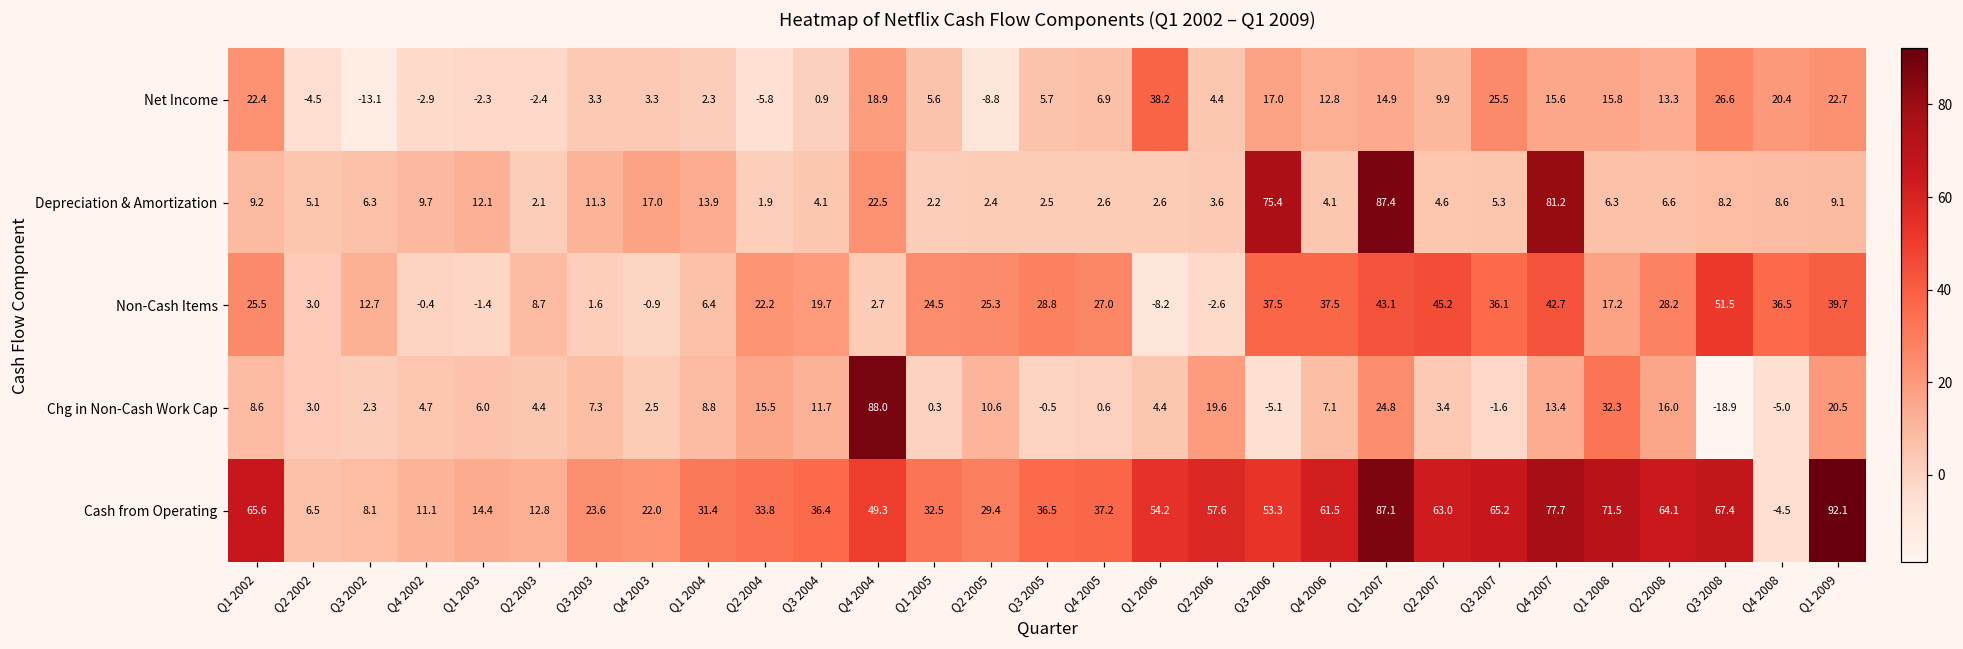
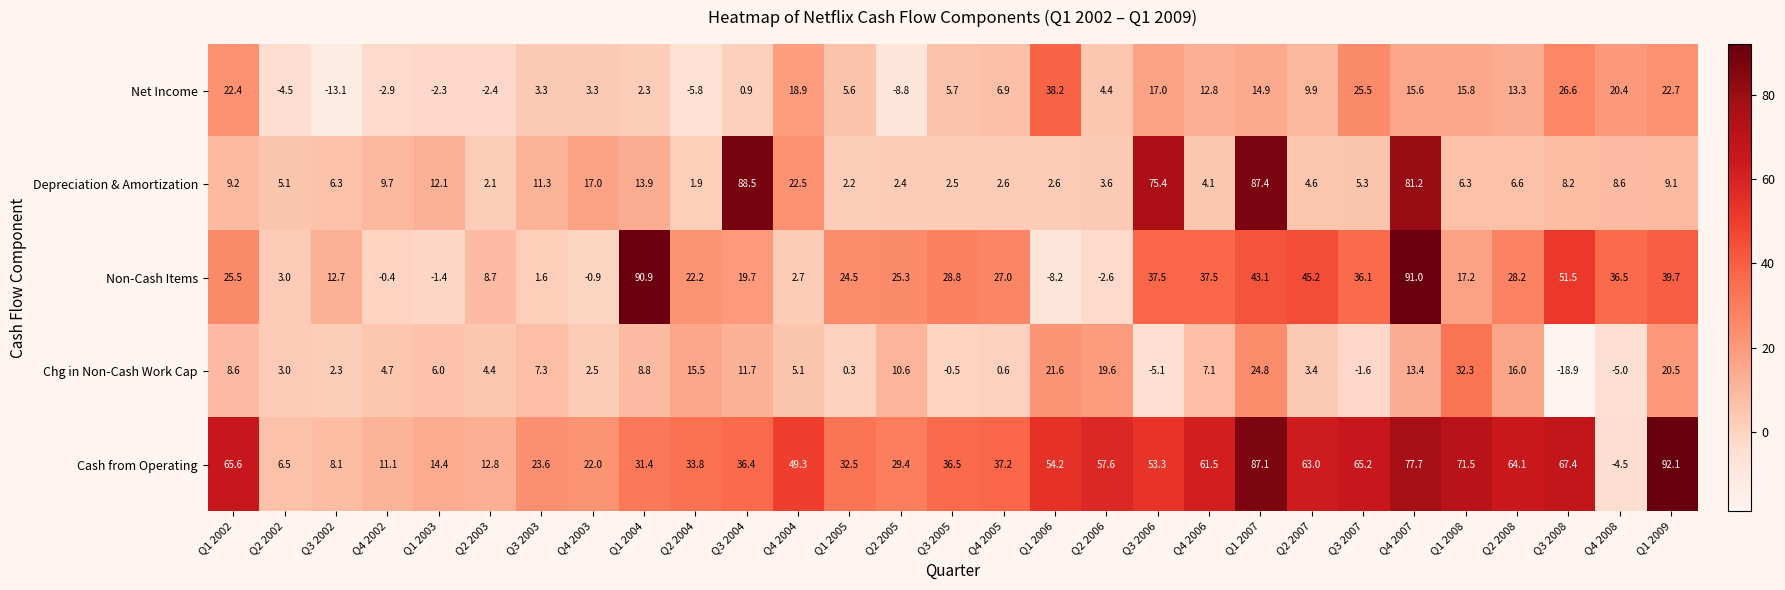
  {
    "Net Income": {
      "Q1 2002": 22.4,
      "Q2 2002": -4.5,
      "Q3 2002": -13.1,
      "Q4 2002": -2.9,
      "Q1 2003": -2.3,
      "Q2 2003": -2.4,
      "Q3 2003": 3.3,
      "Q4 2003": 3.3,
      "Q1 2004": 2.3,
      "Q2 2004": -5.8,
      "Q3 2004": 0.9,
      "Q4 2004": 18.9,
      "Q1 2005": 5.6,
      "Q2 2005": -8.8,
      "Q3 2005": 5.7,
      "Q4 2005": 6.9,
      "Q1 2006": 38.2,
      "Q2 2006": 4.4,
      "Q3 2006": 17.0,
      "Q4 2006": 12.8,
      "Q1 2007": 14.9,
      "Q2 2007": 9.9,
      "Q3 2007": 25.5,
      "Q4 2007": 15.6,
      "Q1 2008": 15.8,
      "Q2 2008": 13.3,
      "Q3 2008": 26.6,
      "Q4 2008": 20.4,
      "Q1 2009": 22.7
    },
    "Depreciation & Amortization": {
      "Q1 2002": 9.2,
      "Q2 2002": 5.1,
      "Q3 2002": 6.3,
      "Q4 2002": 9.7,
      "Q1 2003": 12.1,
      "Q2 2003": 2.1,
      "Q3 2003": 11.3,
      "Q4 2003": 17.0,
      "Q1 2004": 13.9,
      "Q2 2004": 1.9,
-     "Q3 2004": 4.1,
+     "Q3 2004": 88.5,
      "Q4 2004": 22.5,
      "Q1 2005": 2.2,
      "Q2 2005": 2.4,
      "Q3 2005": 2.5,
      "Q4 2005": 2.6,
      "Q1 2006": 2.6,
      "Q2 2006": 3.6,
      "Q3 2006": 75.4,
      "Q4 2006": 4.1,
      "Q1 2007": 87.4,
      "Q2 2007": 4.6,
      "Q3 2007": 5.3,
      "Q4 2007": 81.2,
      "Q1 2008": 6.3,
      "Q2 2008": 6.6,
      "Q3 2008": 8.2,
      "Q4 2008": 8.6,
      "Q1 2009": 9.1
    },
    "Non-Cash Items": {
      "Q1 2002": 25.5,
      "Q2 2002": 3.0,
      "Q3 2002": 12.7,
      "Q4 2002": -0.4,
      "Q1 2003": -1.4,
      "Q2 2003": 8.7,
      "Q3 2003": 1.6,
      "Q4 2003": -0.9,
-     "Q1 2004": 6.4,
+     "Q1 2004": 90.9,
      "Q2 2004": 22.2,
      "Q3 2004": 19.7,
      "Q4 2004": 2.7,
      "Q1 2005": 24.5,
      "Q2 2005": 25.3,
      "Q3 2005": 28.8,
      "Q4 2005": 27.0,
      "Q1 2006": -8.2,
      "Q2 2006": -2.6,
      "Q3 2006": 37.5,
      "Q4 2006": 37.5,
      "Q1 2007": 43.1,
      "Q2 2007": 45.2,
      "Q3 2007": 36.1,
-     "Q4 2007": 42.7,
+     "Q4 2007": 91.0,
      "Q1 2008": 17.2,
      "Q2 2008": 28.2,
      "Q3 2008": 51.5,
      "Q4 2008": 36.5,
      "Q1 2009": 39.7
    },
    "Chg in Non-Cash Work Cap": {
      "Q1 2002": 8.6,
      "Q2 2002": 3.0,
      "Q3 2002": 2.3,
      "Q4 2002": 4.7,
      "Q1 2003": 6.0,
      "Q2 2003": 4.4,
      "Q3 2003": 7.3,
      "Q4 2003": 2.5,
      "Q1 2004": 8.8,
      "Q2 2004": 15.5,
      "Q3 2004": 11.7,
-     "Q4 2004": 88.0,
+     "Q4 2004": 5.1,
      "Q1 2005": 0.3,
      "Q2 2005": 10.6,
      "Q3 2005": -0.5,
      "Q4 2005": 0.6,
-     "Q1 2006": 4.4,
+     "Q1 2006": 21.6,
      "Q2 2006": 19.6,
      "Q3 2006": -5.1,
      "Q4 2006": 7.1,
      "Q1 2007": 24.8,
      "Q2 2007": 3.4,
      "Q3 2007": -1.6,
      "Q4 2007": 13.4,
      "Q1 2008": 32.3,
      "Q2 2008": 16.0,
      "Q3 2008": -18.9,
      "Q4 2008": -5.0,
      "Q1 2009": 20.5
    },
    "Cash from Operating": {
      "Q1 2002": 65.6,
      "Q2 2002": 6.5,
      "Q3 2002": 8.1,
      "Q4 2002": 11.1,
      "Q1 2003": 14.4,
      "Q2 2003": 12.8,
      "Q3 2003": 23.6,
      "Q4 2003": 22.0,
      "Q1 2004": 31.4,
      "Q2 2004": 33.8,
      "Q3 2004": 36.4,
      "Q4 2004": 49.3,
      "Q1 2005": 32.5,
      "Q2 2005": 29.4,
      "Q3 2005": 36.5,
      "Q4 2005": 37.2,
      "Q1 2006": 54.2,
      "Q2 2006": 57.6,
      "Q3 2006": 53.3,
      "Q4 2006": 61.5,
      "Q1 2007": 87.1,
      "Q2 2007": 63.0,
      "Q3 2007": 65.2,
      "Q4 2007": 77.7,
      "Q1 2008": 71.5,
      "Q2 2008": 64.1,
      "Q3 2008": 67.4,
      "Q4 2008": -4.5,
      "Q1 2009": 92.1
    }
  }
